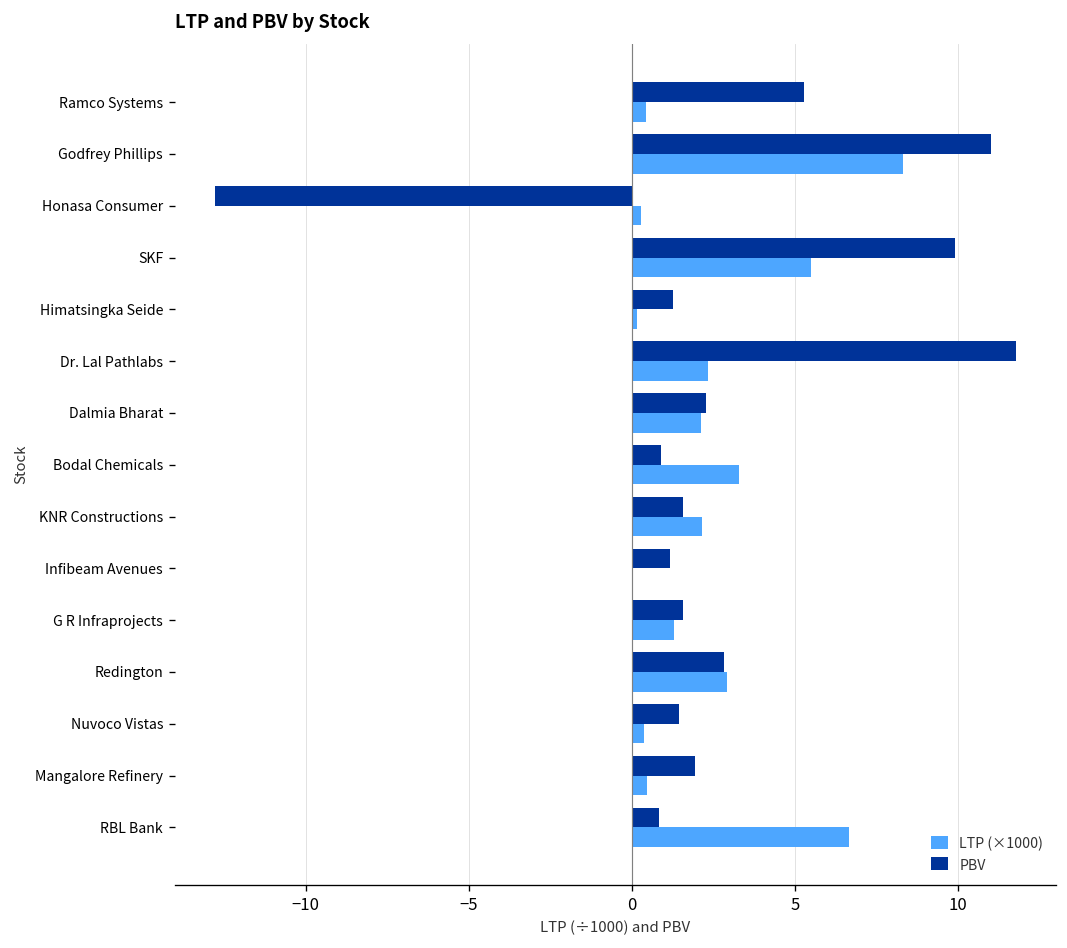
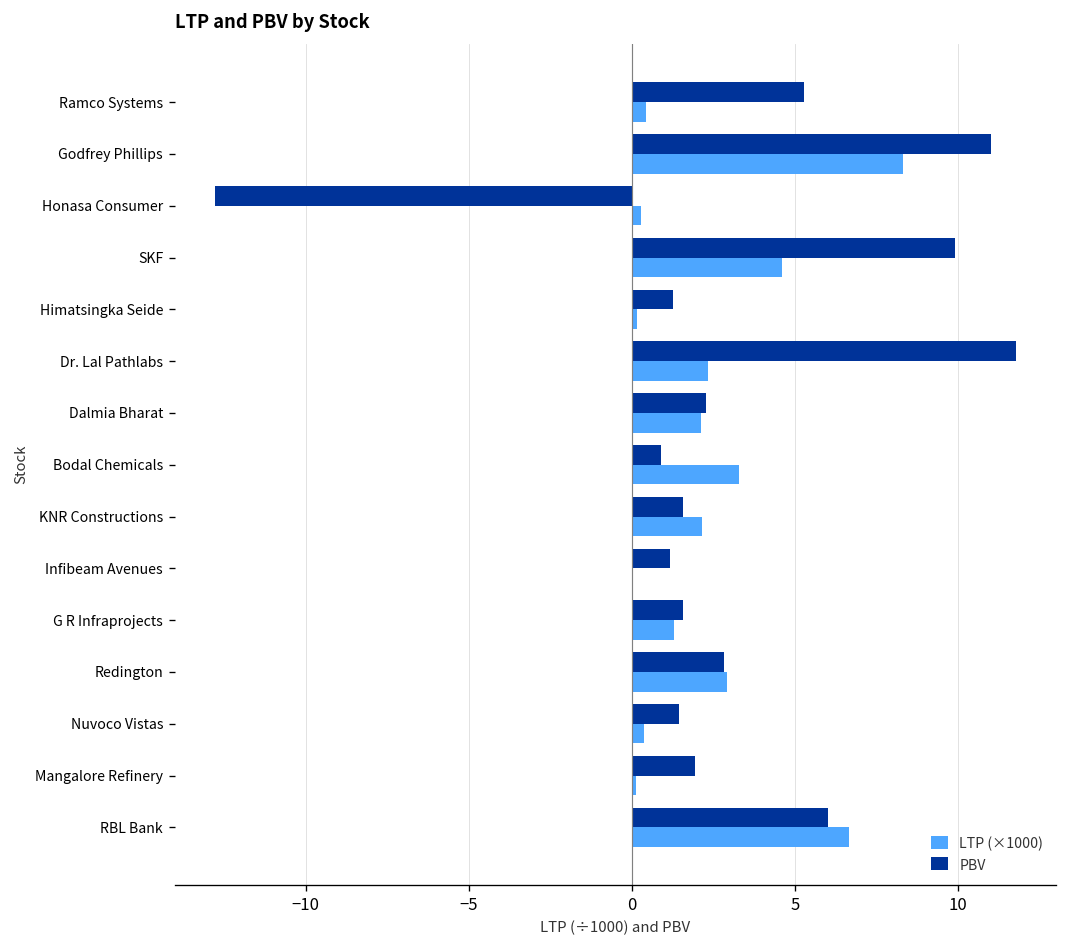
  {
    "LTP (×1000)": {
      "Ramco Systems": 0.4,
      "Godfrey Phillips": 8.3,
      "Honasa Consumer": 0.3,
-     "SKF": 5.5,
+     "SKF": 4.6,
      "Himatsingka Seide": 0.2,
      "Dr. Lal Pathlabs": 2.3,
      "Dalmia Bharat": 2.1,
      "Bodal Chemicals": 3.3,
      "KNR Constructions": 2.2,
      "G R Infraprojects": 1.3,
      "Redington": 2.9,
      "Nuvoco Vistas": 0.4,
-     "Mangalore Refinery": 0.5,
+     "Mangalore Refinery": 0.1,
      "RBL Bank": 6.7
    },
    "PBV": {
      "Ramco Systems": 5.3,
      "Godfrey Phillips": 11.0,
      "Honasa Consumer": -12.8,
      "SKF": 9.9,
      "Himatsingka Seide": 1.3,
      "Dr. Lal Pathlabs": 11.8,
      "Dalmia Bharat": 2.3,
      "Bodal Chemicals": 0.9,
      "KNR Constructions": 1.6,
      "Infibeam Avenues": 1.2,
      "G R Infraprojects": 1.6,
      "Redington": 2.8,
      "Nuvoco Vistas": 1.4,
      "Mangalore Refinery": 2.0,
-     "RBL Bank": 0.8
+     "RBL Bank": 6.0
    }
  }
